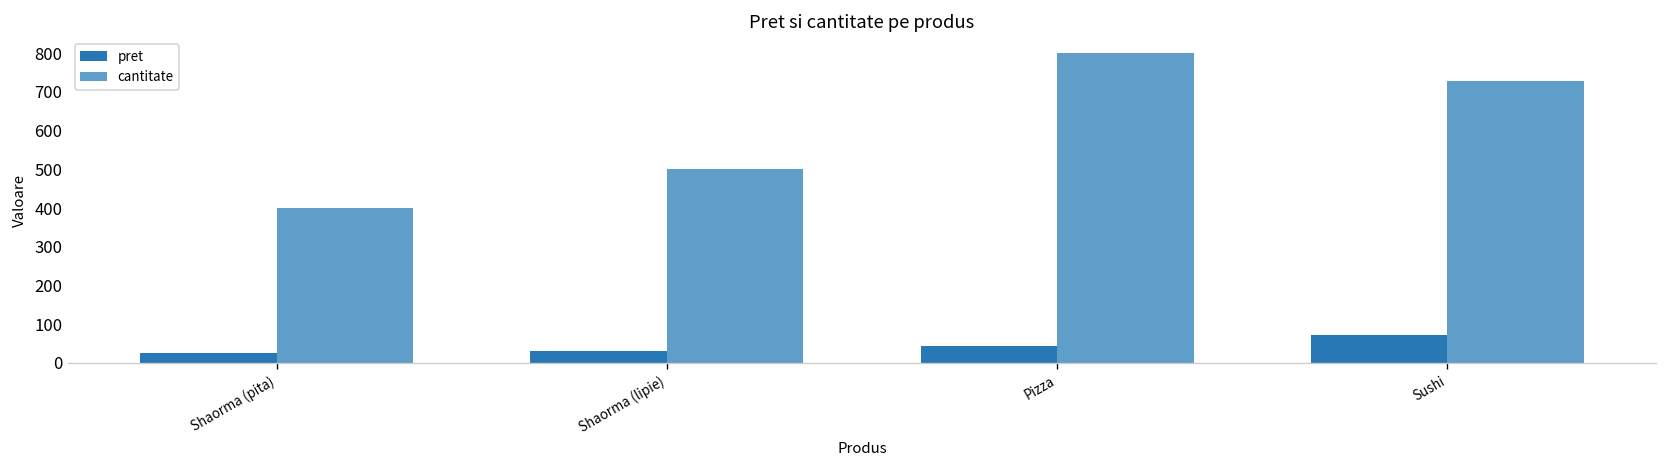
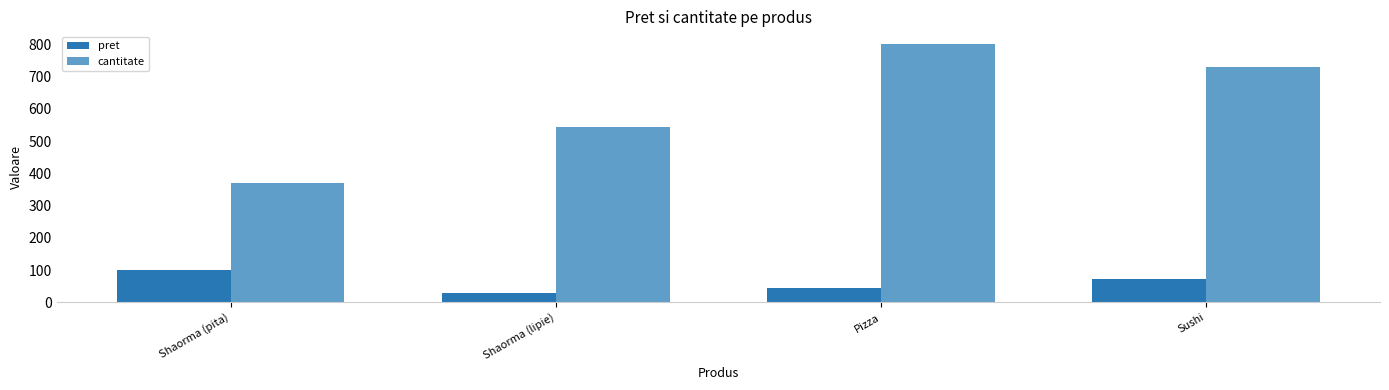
  {
    "pret": {
-     "Shaorma (pita)": 30,
+     "Shaorma (pita)": 100,
      "Shaorma (lipie)": 30,
      "Pizza": 50,
      "Sushi": 70
    },
    "cantitate": {
-     "Shaorma (pita)": 400,
-     "Shaorma (lipie)": 500,
+     "Shaorma (pita)": 370,
+     "Shaorma (lipie)": 540,
      "Pizza": 800,
      "Sushi": 730
    }
  }
